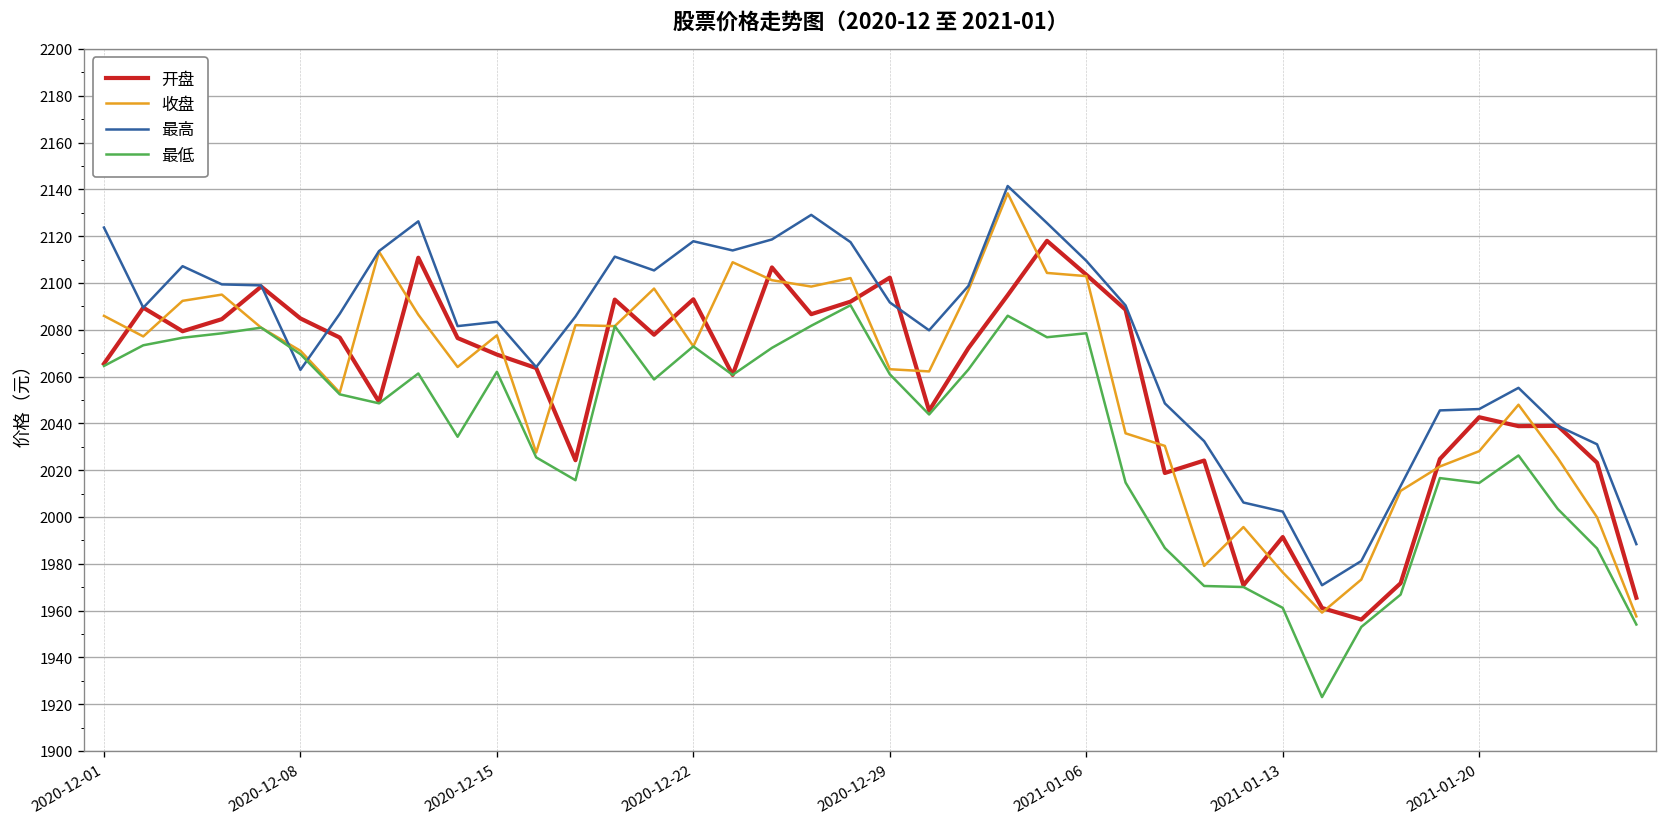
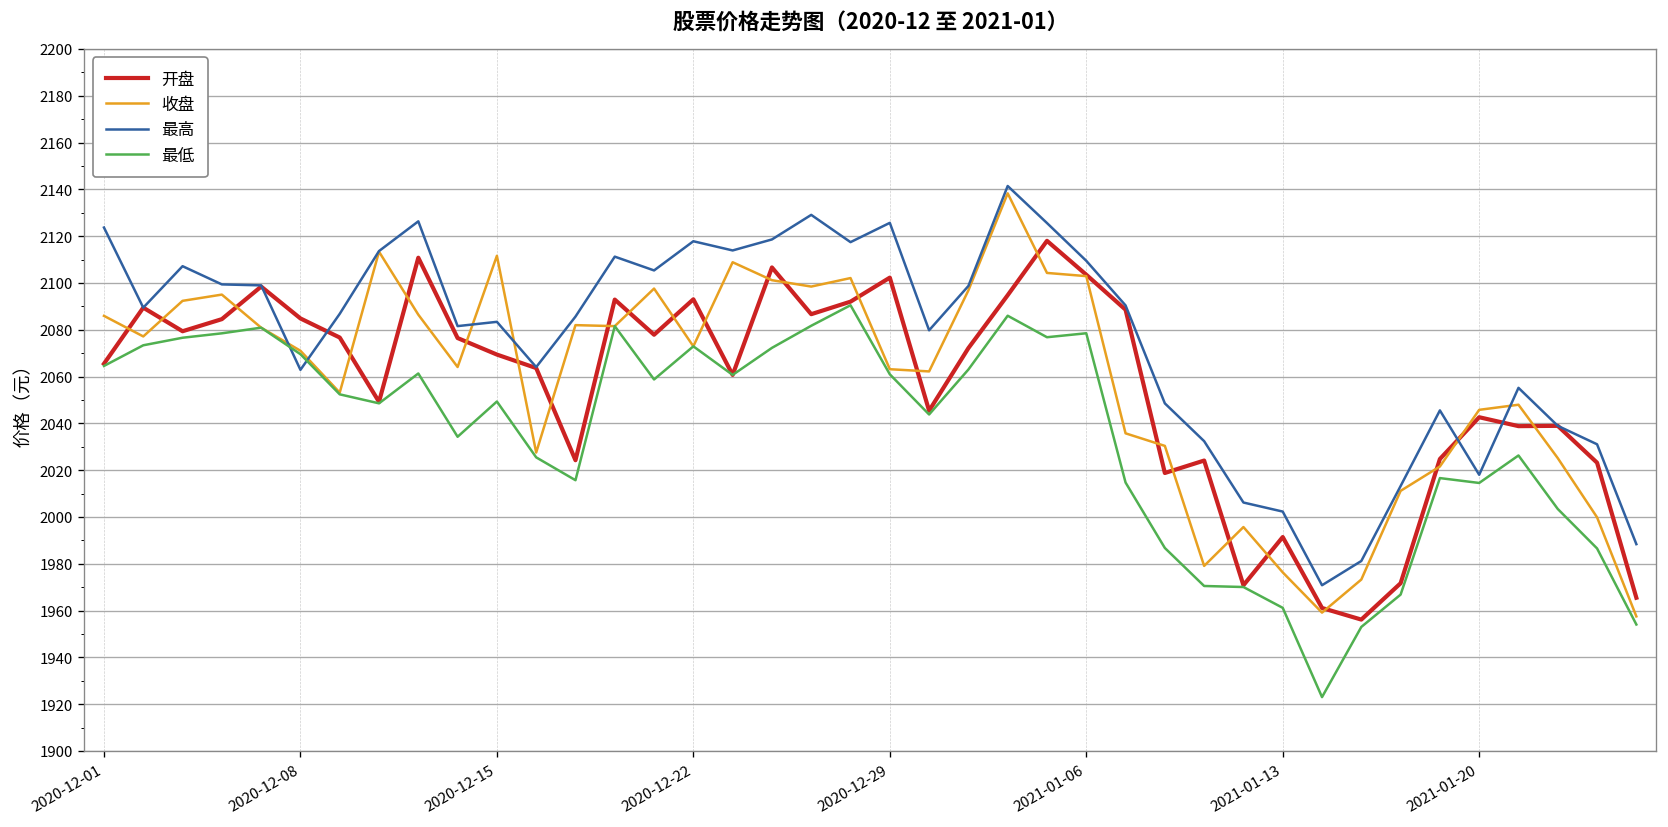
  {
    "开盘": {
      "2020-12-08": 2085,
      "2020-12-15": 2069,
      "2020-12-22": 2093,
      "2020-12-29": 2102,
      "2021-01-13": 1991,
      "2021-01-20": 2043
    },
    "收盘": {
      "2020-12-01": 2086,
      "2020-12-08": 2071,
-     "2020-12-15": 2078,
+     "2020-12-15": 2112,
      "2020-12-29": 2063,
      "2021-01-13": 1976,
-     "2021-01-20": 2028
+     "2021-01-20": 2046
    },
    "最高": {
      "2020-12-01": 2124,
      "2020-12-08": 2063,
      "2020-12-15": 2083,
      "2020-12-22": 2118,
-     "2020-12-29": 2092,
+     "2020-12-29": 2126,
      "2021-01-06": 2109,
      "2021-01-13": 2002,
-     "2021-01-20": 2046
+     "2021-01-20": 2018
    },
    "最低": {
      "2020-12-08": 2070,
-     "2020-12-15": 2062,
+     "2020-12-15": 2049,
      "2020-12-29": 2061,
      "2021-01-06": 2079,
      "2021-01-13": 1961,
      "2021-01-20": 2015
    }
  }
